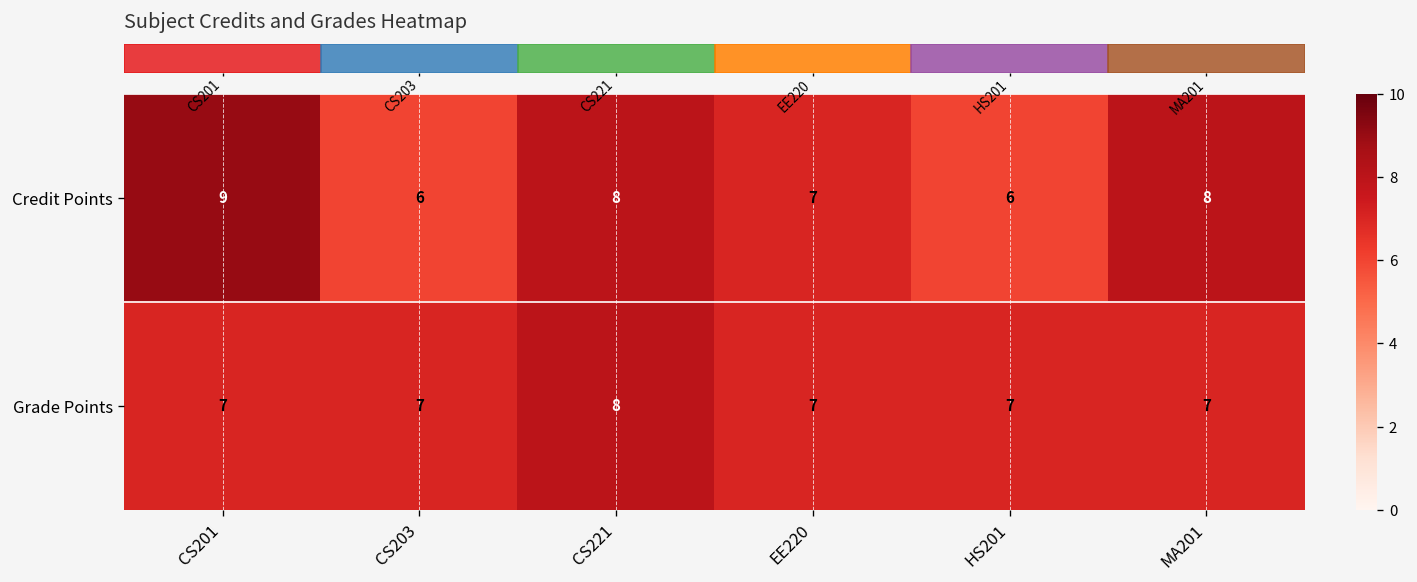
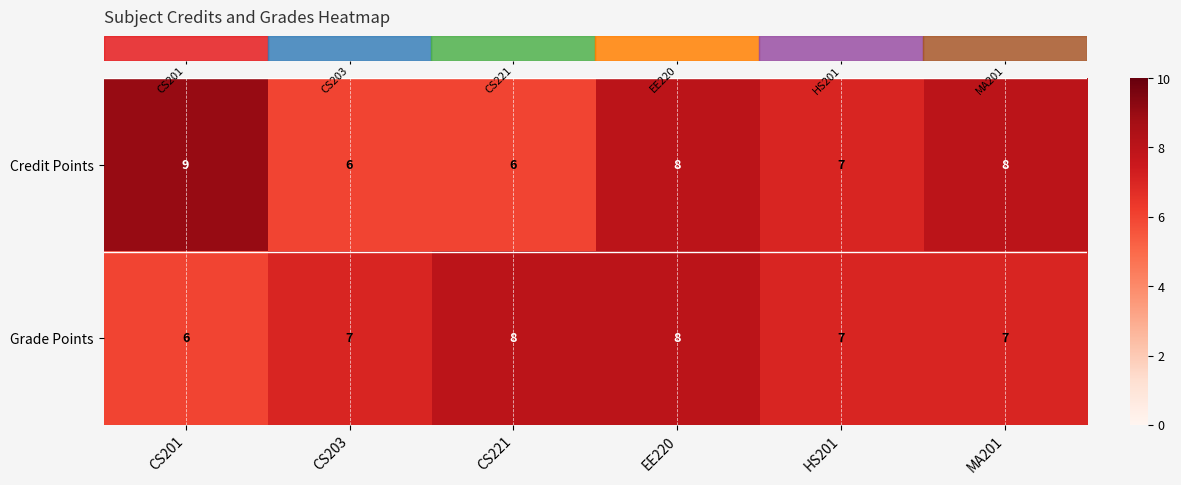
  {
    "Credit Points": {
      "CS201": 9,
      "CS203": 6,
-     "CS221": 8,
-     "EE220": 7,
-     "HS201": 6,
+     "CS221": 6,
+     "EE220": 8,
+     "HS201": 7,
      "MA201": 8
    },
    "Grade Points": {
-     "CS201": 7,
+     "CS201": 6,
      "CS203": 7,
      "CS221": 8,
-     "EE220": 7,
+     "EE220": 8,
      "HS201": 7,
      "MA201": 7
    }
  }
